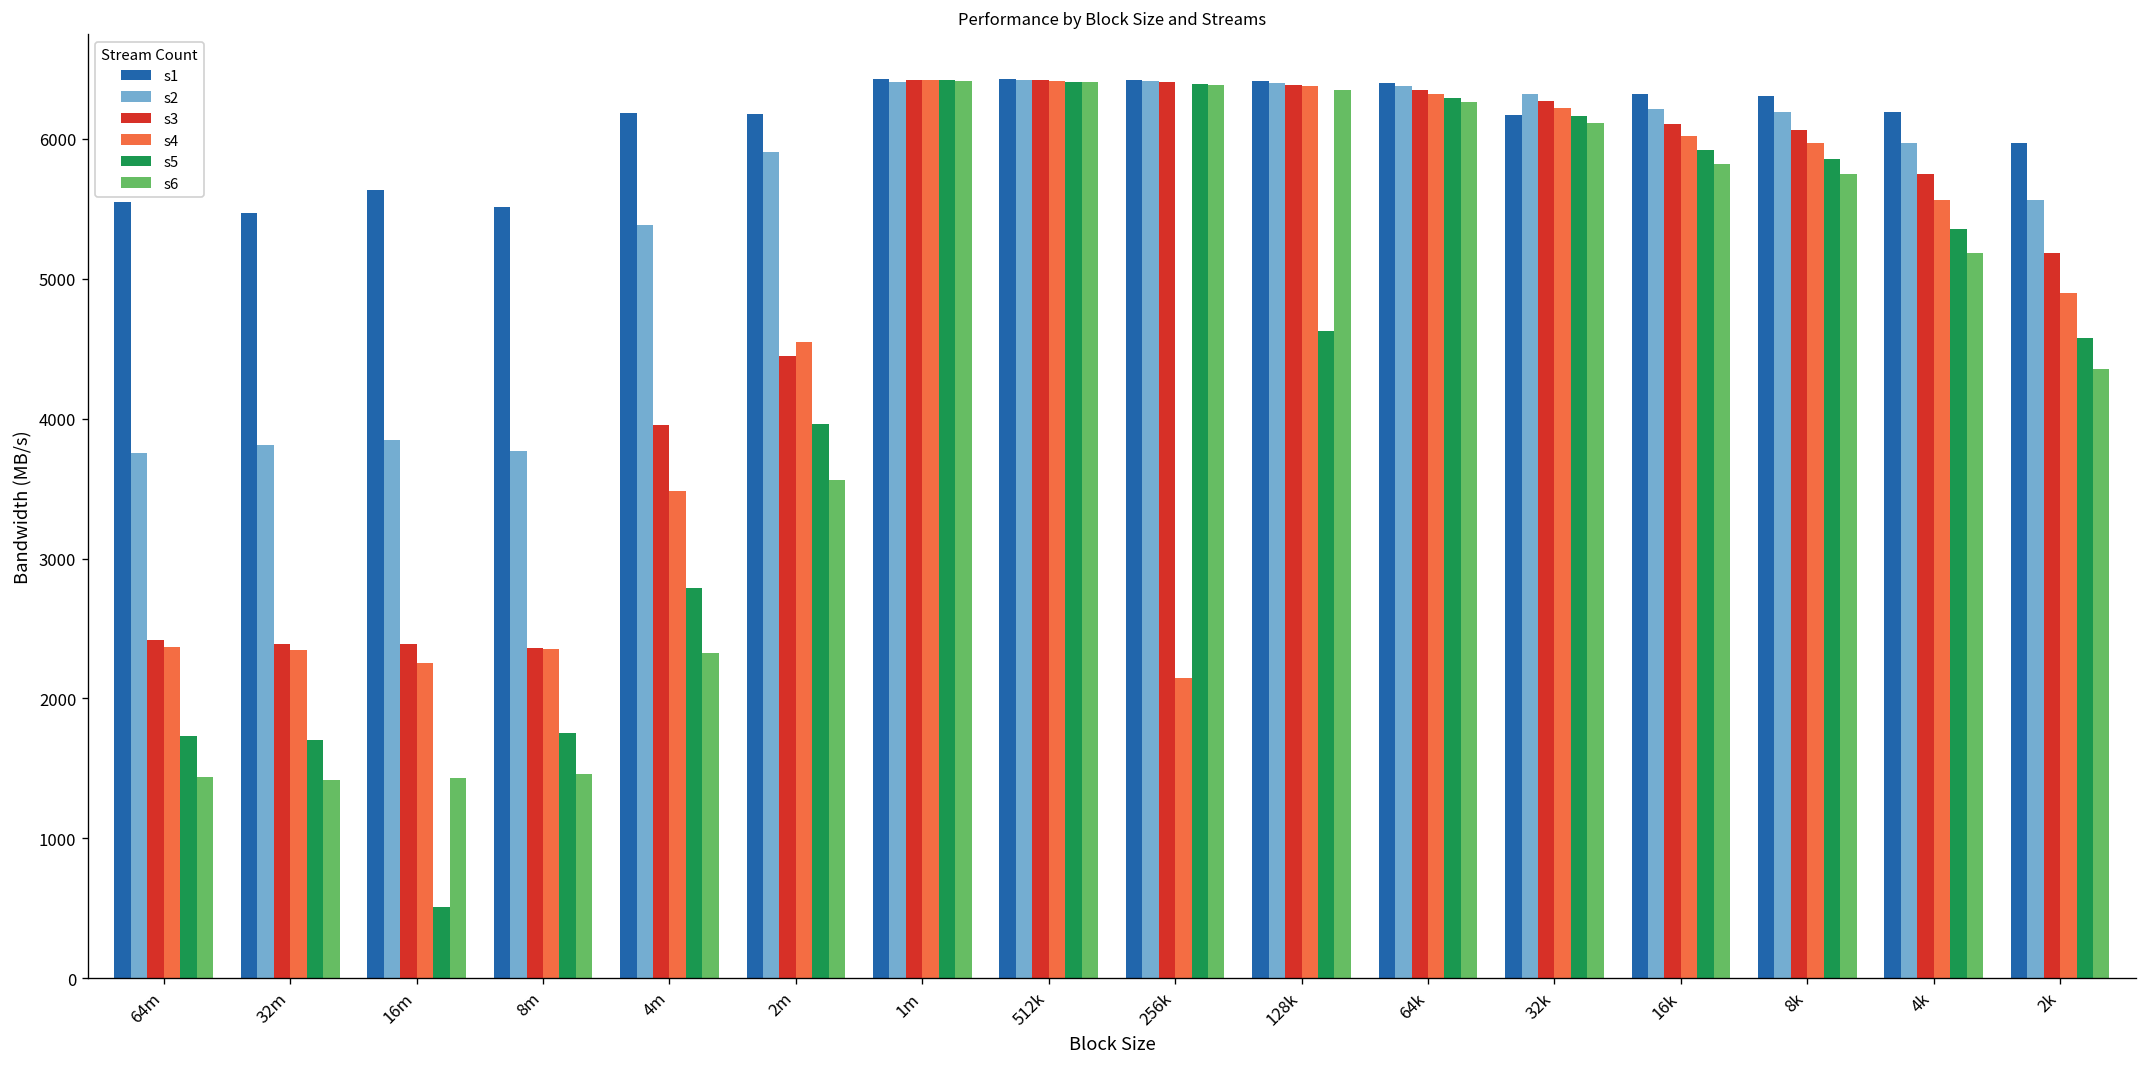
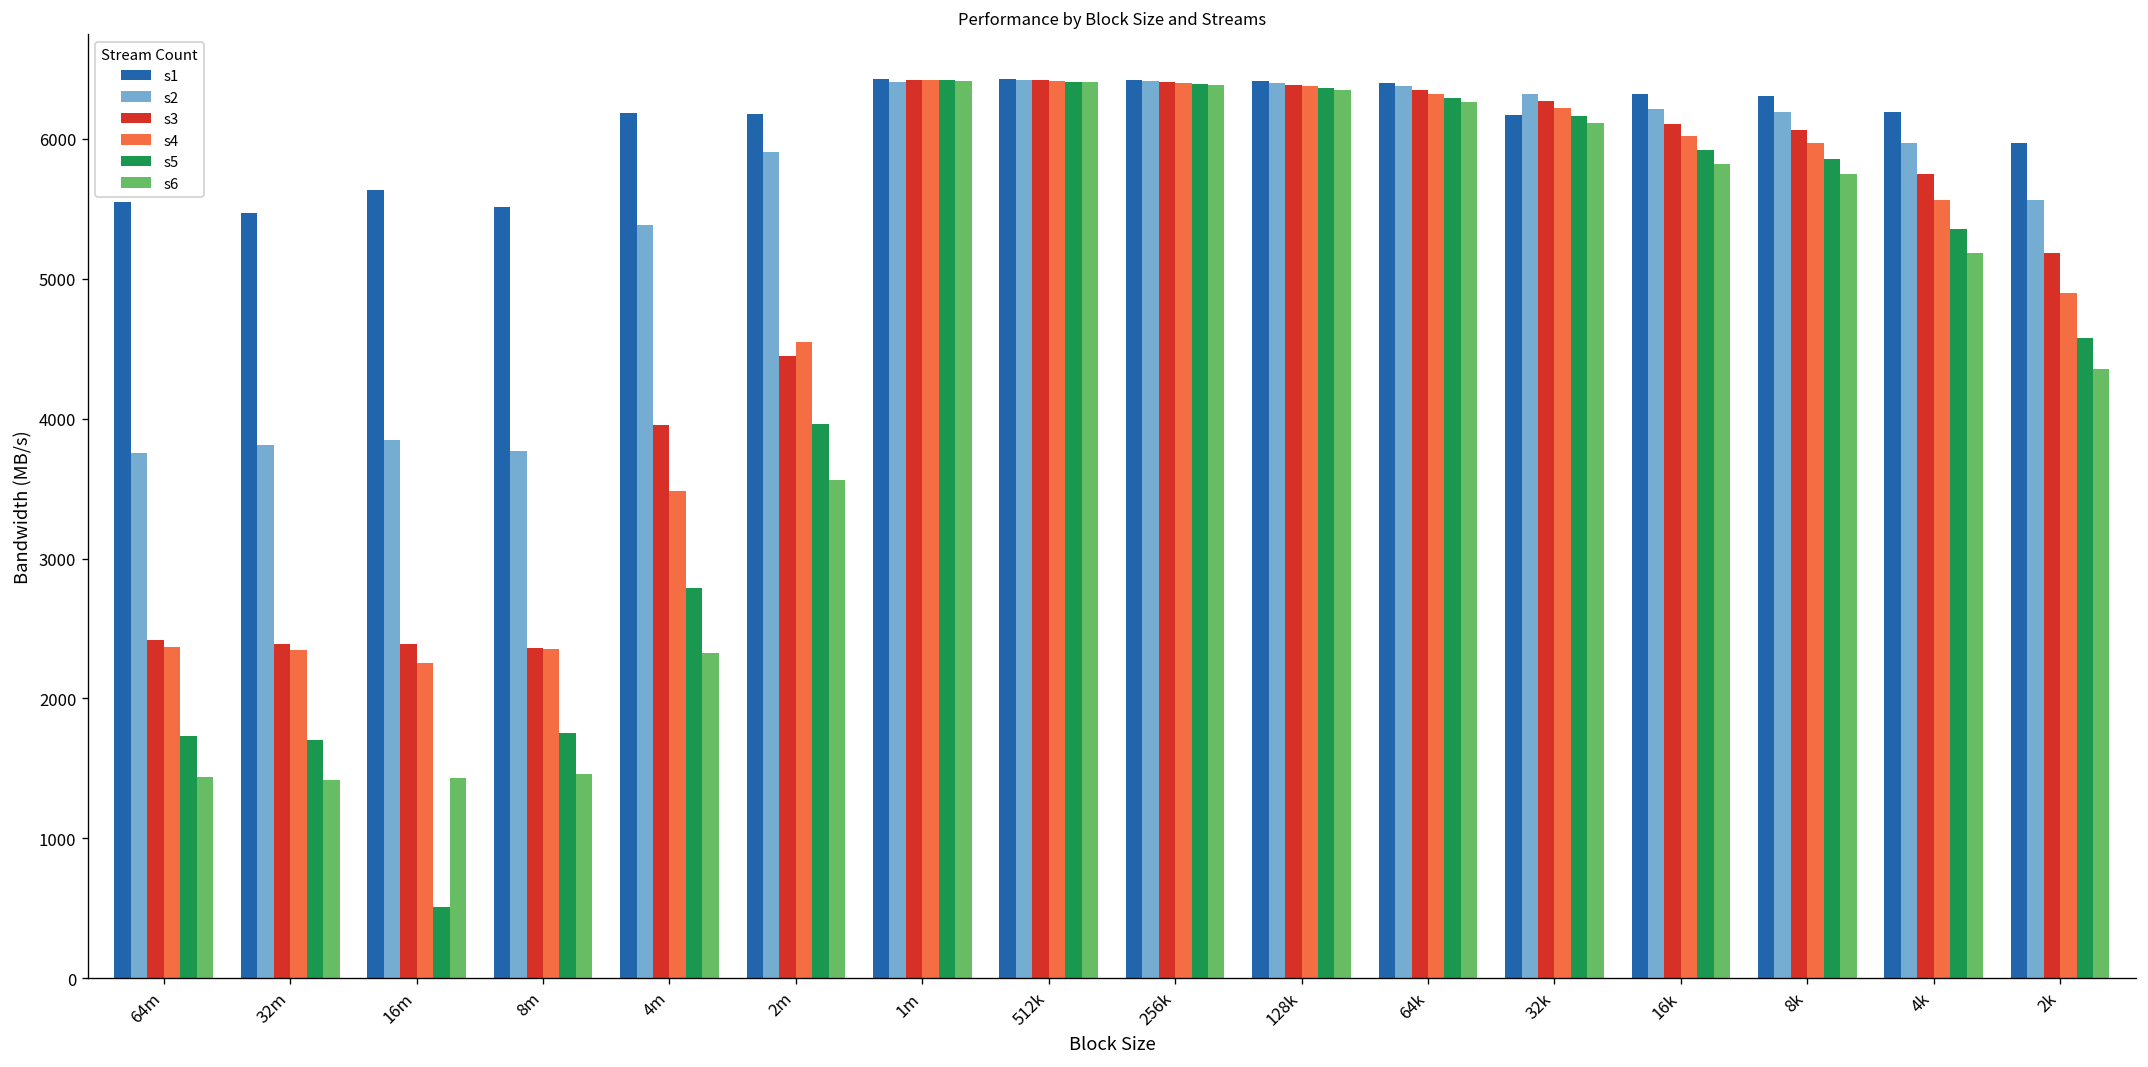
  {
    "s1": {
      "32m": 5470,
      "16m": 5640,
      "8m": 5510,
      "4m": 6190,
      "2m": 6170,
      "1m": 6430,
      "512k": 6430,
      "256k": 6420,
      "128k": 6420,
      "64k": 6400,
      "32k": 6170,
      "16k": 6320,
      "8k": 6310,
      "4k": 6190,
      "2k": 5970
    },
    "s2": {
      "64m": 3750,
      "32m": 3810,
      "16m": 3850,
      "8m": 3770,
      "4m": 5380,
      "2m": 5900,
      "1m": 6400,
      "512k": 6420,
      "256k": 6410,
      "128k": 6400,
      "64k": 6380,
      "32k": 6320,
      "16k": 6220,
      "8k": 6190,
      "4k": 5970,
      "2k": 5560
    },
    "s3": {
      "64m": 2410,
      "32m": 2390,
      "16m": 2390,
      "8m": 2360,
      "4m": 3960,
      "2m": 4450,
      "1m": 6420,
      "512k": 6420,
      "256k": 6410,
      "128k": 6390,
      "64k": 6350,
      "32k": 6270,
      "16k": 6110,
      "8k": 6060,
      "4k": 5750,
      "2k": 5190
    },
    "s4": {
      "64m": 2370,
      "32m": 2350,
      "16m": 2250,
      "8m": 2350,
      "4m": 3480,
      "2m": 4550,
      "1m": 6420,
      "512k": 6410,
-     "256k": 2150,
+     "256k": 6400,
      "128k": 6380,
      "64k": 6320,
      "32k": 6220,
      "16k": 6020,
      "8k": 5970,
      "4k": 5560,
      "2k": 4900
    },
    "s5": {
      "64m": 1730,
      "32m": 1700,
      "16m": 510,
      "8m": 1750,
      "4m": 2790,
      "2m": 3960,
      "1m": 6420,
      "512k": 6410,
      "256k": 6390,
-     "128k": 4630,
+     "128k": 6360,
      "64k": 6290,
      "32k": 6160,
      "16k": 5920,
      "8k": 5850,
      "4k": 5350,
      "2k": 4580
    },
    "s6": {
      "64m": 1440,
      "32m": 1420,
      "16m": 1430,
      "8m": 1460,
      "4m": 2330,
      "2m": 3560,
      "1m": 6420,
      "512k": 6410,
      "256k": 6380,
      "128k": 6350,
      "64k": 6270,
      "32k": 6120,
      "16k": 5820,
      "8k": 5750,
      "4k": 5190,
      "2k": 4350
    }
  }
